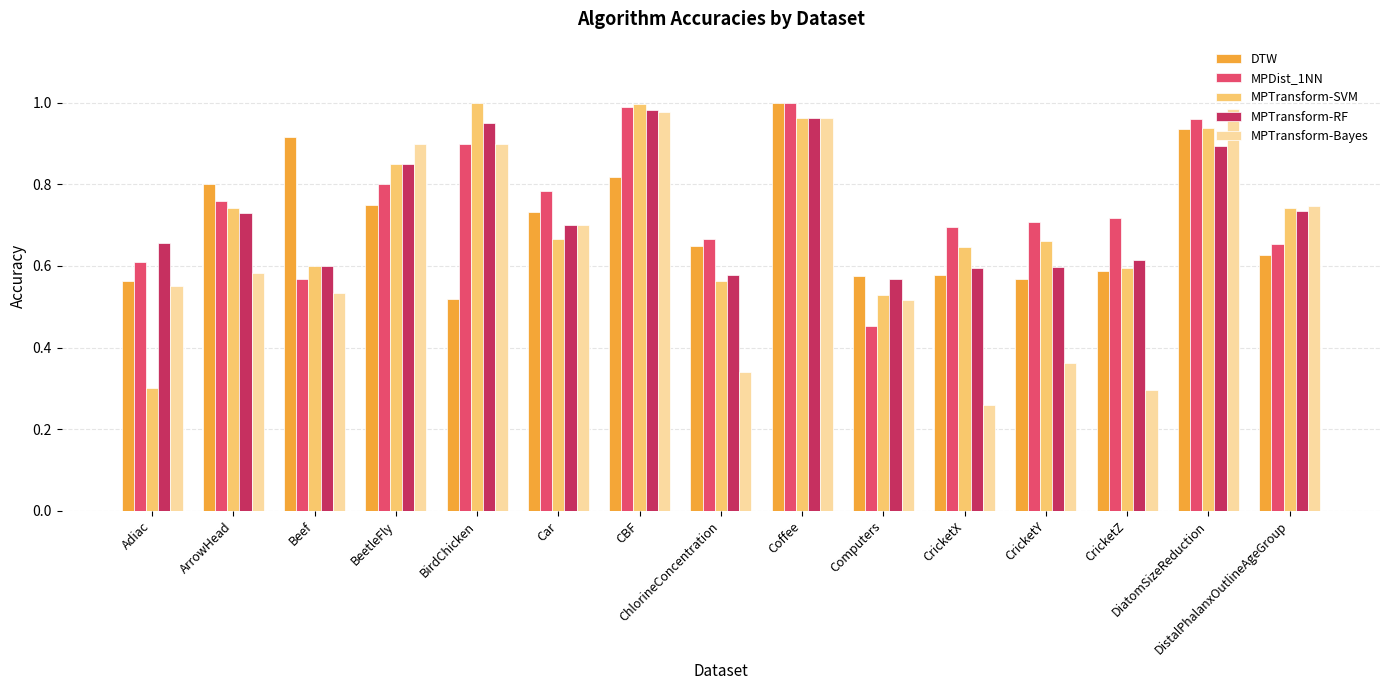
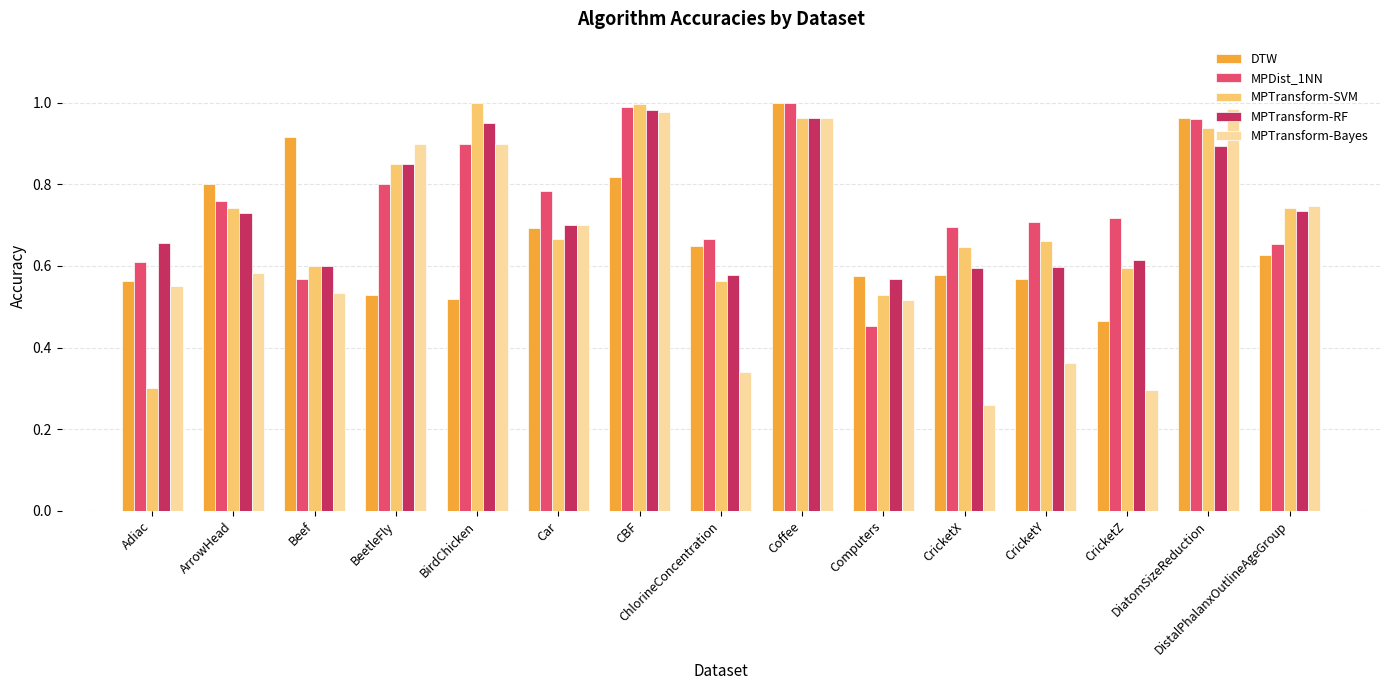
  {
    "DTW": {
      "Adiac": 0.56,
      "ArrowHead": 0.80,
      "Beef": 0.92,
-     "BeetleFly": 0.75,
+     "BeetleFly": 0.53,
      "BirdChicken": 0.52,
-     "Car": 0.73,
+     "Car": 0.69,
      "CBF": 0.82,
      "ChlorineConcentration": 0.65,
      "Coffee": 1.00,
      "Computers": 0.58,
      "CricketX": 0.58,
      "CricketY": 0.57,
-     "CricketZ": 0.59,
-     "DiatomSizeReduction": 0.94,
+     "CricketZ": 0.46,
+     "DiatomSizeReduction": 0.96,
      "DistalPhalanxOutlineAgeGroup": 0.63
    }
  }
